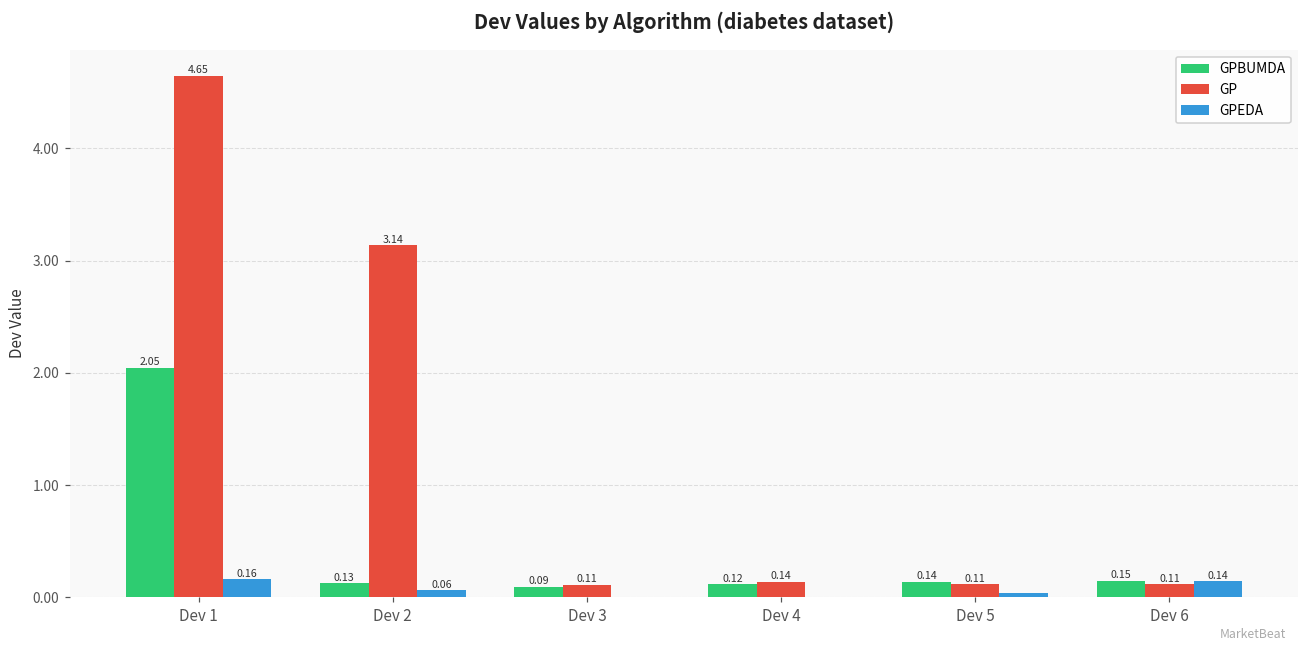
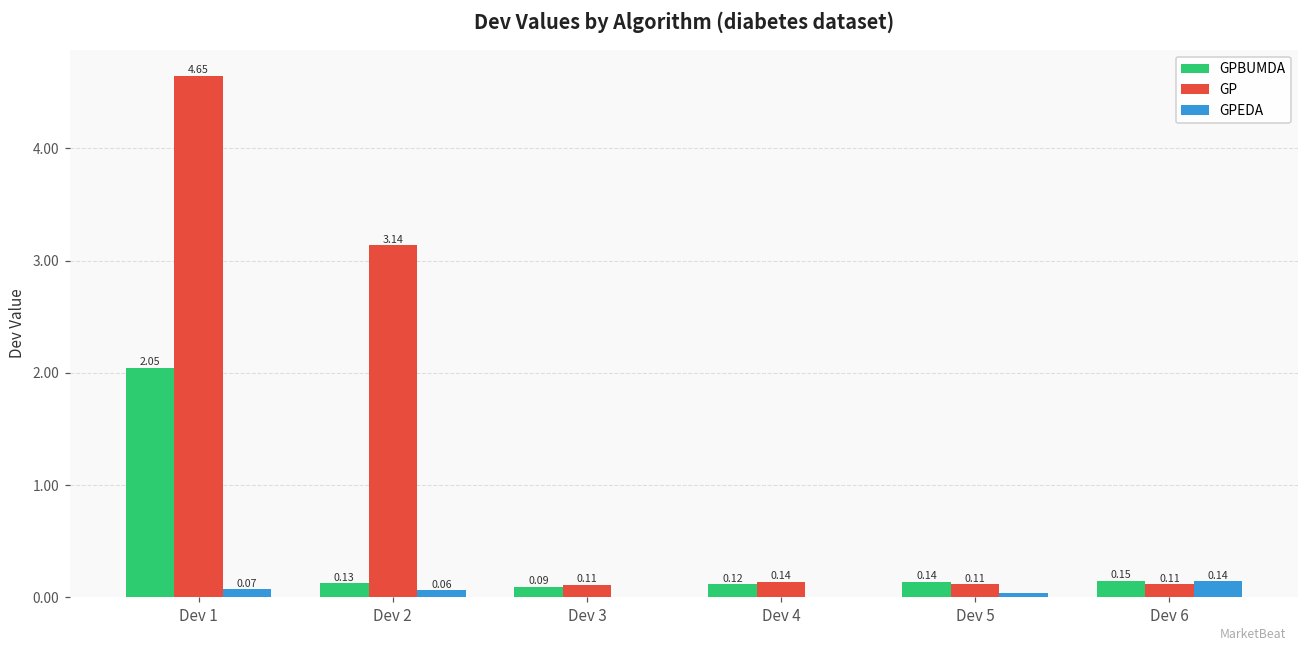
  {
    "GPBUMDA": {
      "Dev 1": 2.05,
      "Dev 2": 0.13,
      "Dev 3": 0.09,
      "Dev 4": 0.12,
      "Dev 5": 0.14,
      "Dev 6": 0.15
    },
    "GP": {
      "Dev 1": 4.65,
      "Dev 2": 3.14,
      "Dev 3": 0.11,
      "Dev 4": 0.14,
      "Dev 5": 0.11,
      "Dev 6": 0.11
    },
    "GPEDA": {
-     "Dev 1": 0.16,
+     "Dev 1": 0.07,
      "Dev 2": 0.06,
      "Dev 6": 0.14
    }
  }
